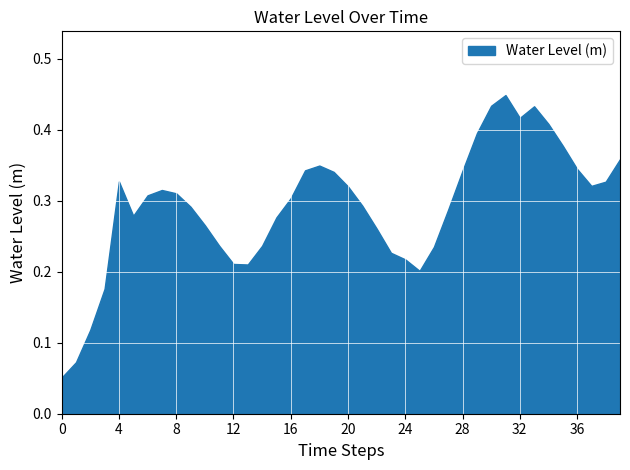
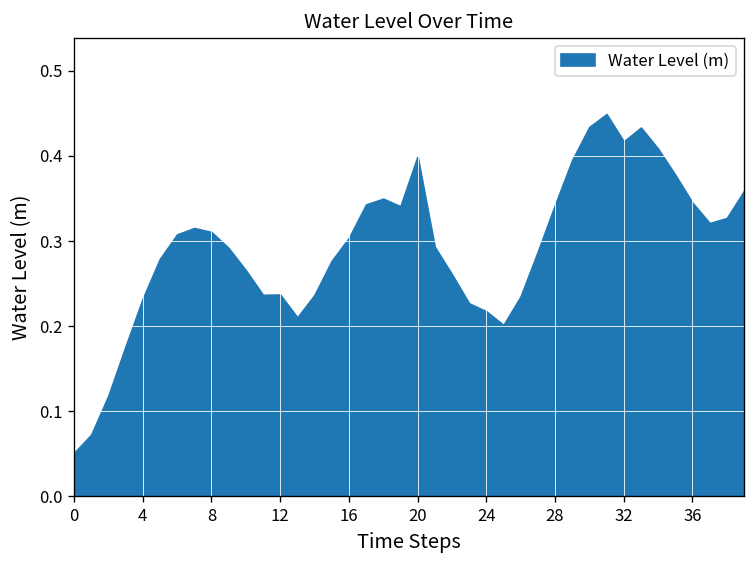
  {
    "0": 0.05,
-   "4": 0.33,
+   "4": 0.23,
    "8": 0.31,
-   "12": 0.21,
+   "12": 0.24,
    "16": 0.30,
-   "20": 0.32,
+   "20": 0.40,
    "24": 0.22,
    "28": 0.34,
    "32": 0.42,
    "36": 0.34
  }
